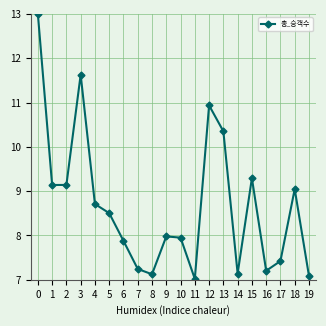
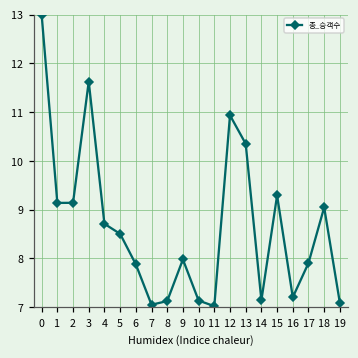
  {
    "0": 13.0,
    "1": 9.1,
    "2": 9.1,
    "3": 11.6,
    "4": 8.7,
    "5": 8.5,
    "6": 7.9,
-   "7": 7.2,
+   "7": 7.0,
    "8": 7.1,
    "9": 8.0,
-   "10": 8.0,
+   "10": 7.1,
    "11": 7.0,
    "12": 10.9,
    "13": 10.4,
    "14": 7.1,
    "15": 9.3,
    "16": 7.2,
-   "17": 7.4,
+   "17": 7.9,
    "18": 9.0,
    "19": 7.1
  }
